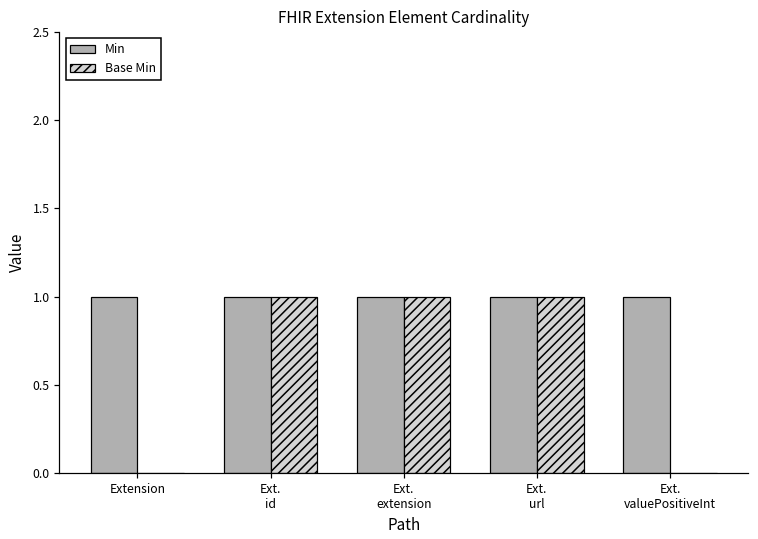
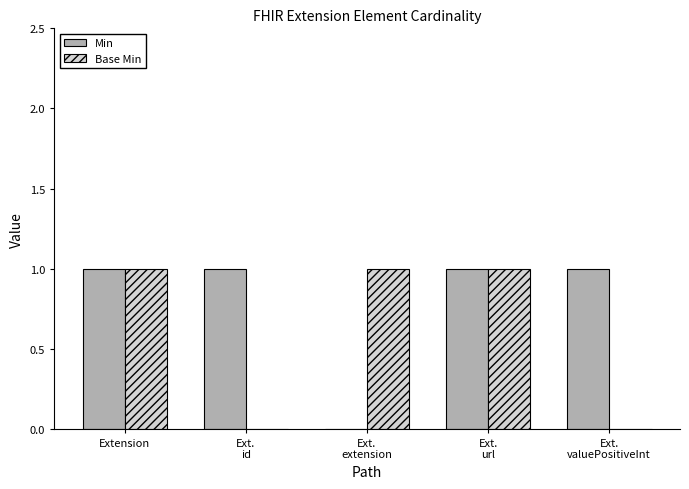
  {
    "Min": {
      "Extension": 1,
      "Ext. id": 1,
-     "Ext. extension": 1,
+     "Ext. extension": 0,
      "Ext. url": 1,
      "Ext. valuePositiveInt": 1
    },
    "Base Min": {
-     "Extension": 0,
-     "Ext. id": 1,
+     "Extension": 1,
+     "Ext. id": 0,
      "Ext. extension": 1,
      "Ext. url": 1,
      "Ext. valuePositiveInt": 0
    }
  }
